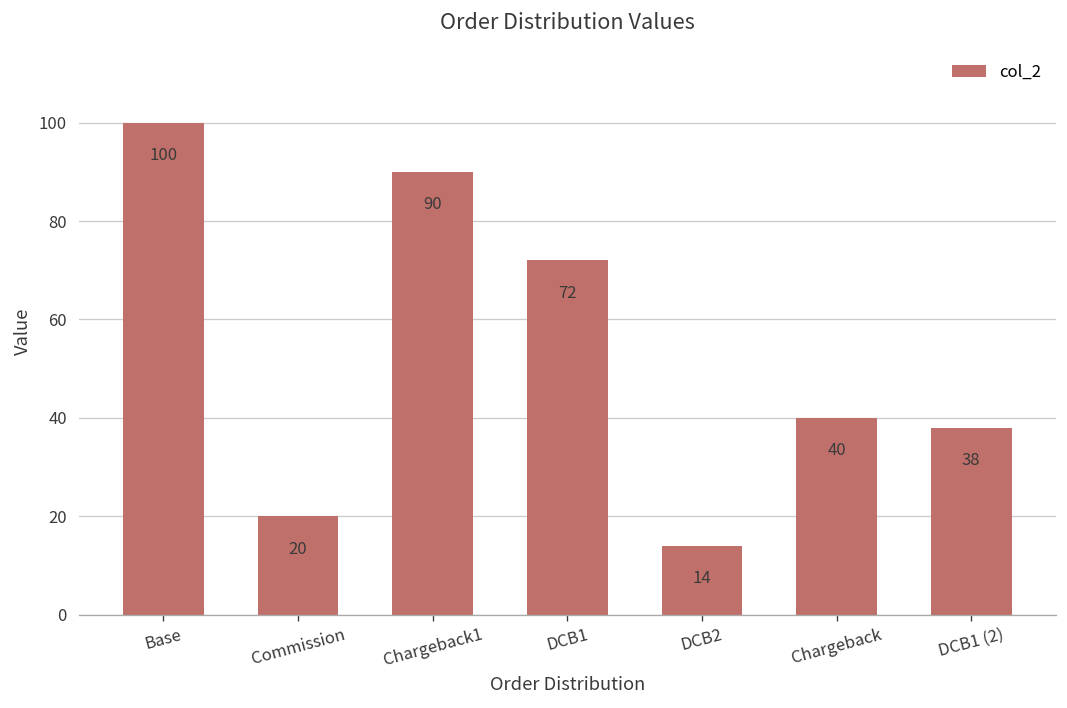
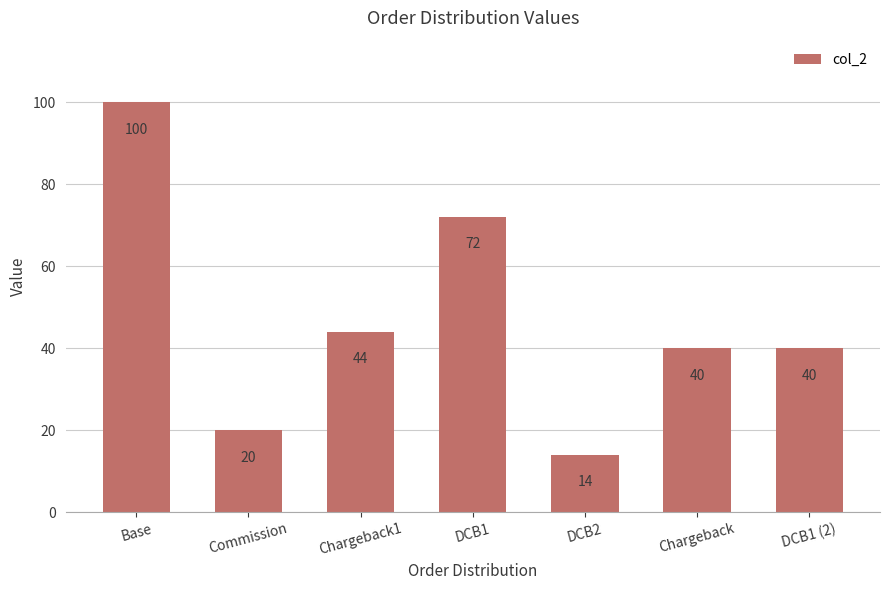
  {
    "Base": 100,
    "Commission": 20,
-   "Chargeback1": 90,
+   "Chargeback1": 44,
    "DCB1": 72,
    "DCB2": 14,
    "Chargeback": 40,
-   "DCB1 (2)": 38
+   "DCB1 (2)": 40
  }
